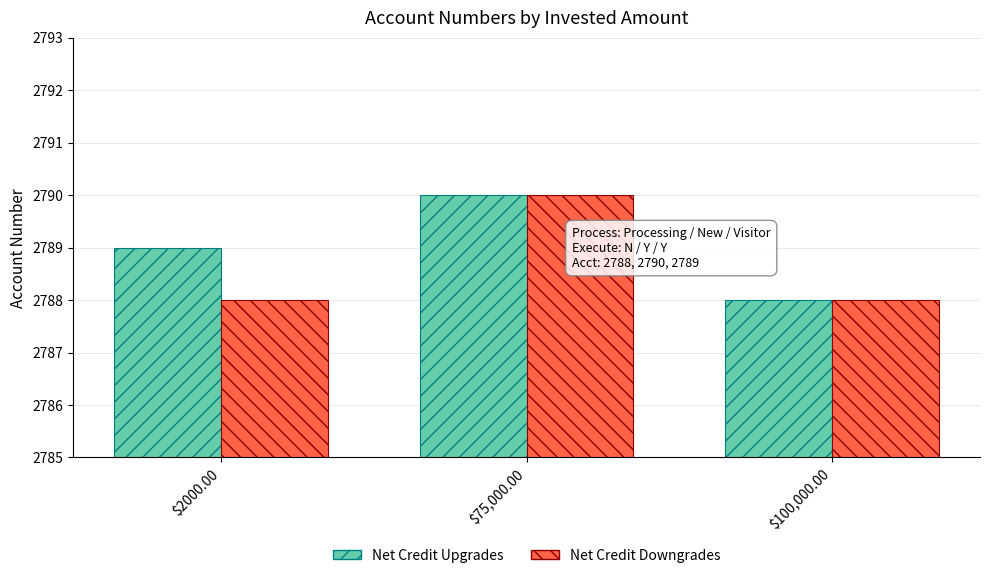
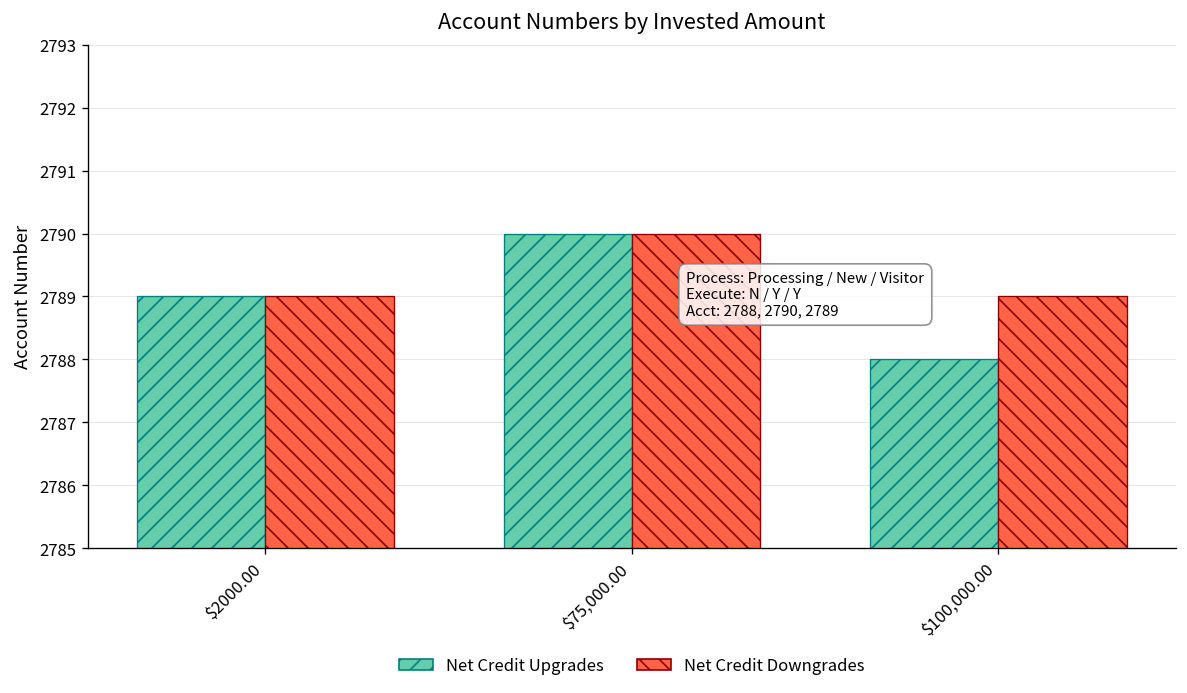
  {
    "Net Credit Upgrades": {
      "$2000.00": 2789,
      "$75,000.00": 2790,
      "$100,000.00": 2788
    },
    "Net Credit Downgrades": {
-     "$2000.00": 2788,
+     "$2000.00": 2789,
      "$75,000.00": 2790,
-     "$100,000.00": 2788
+     "$100,000.00": 2789
    }
  }
